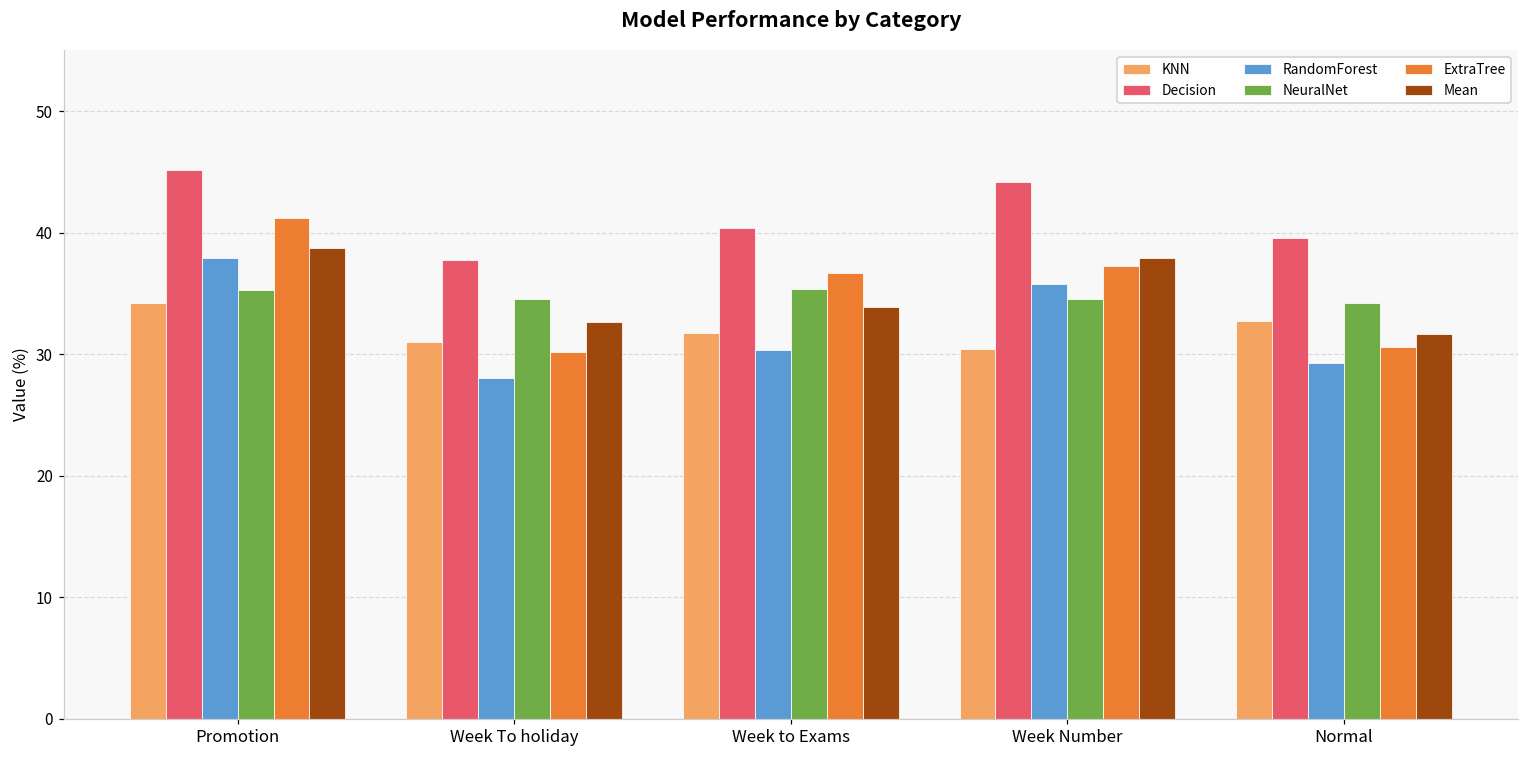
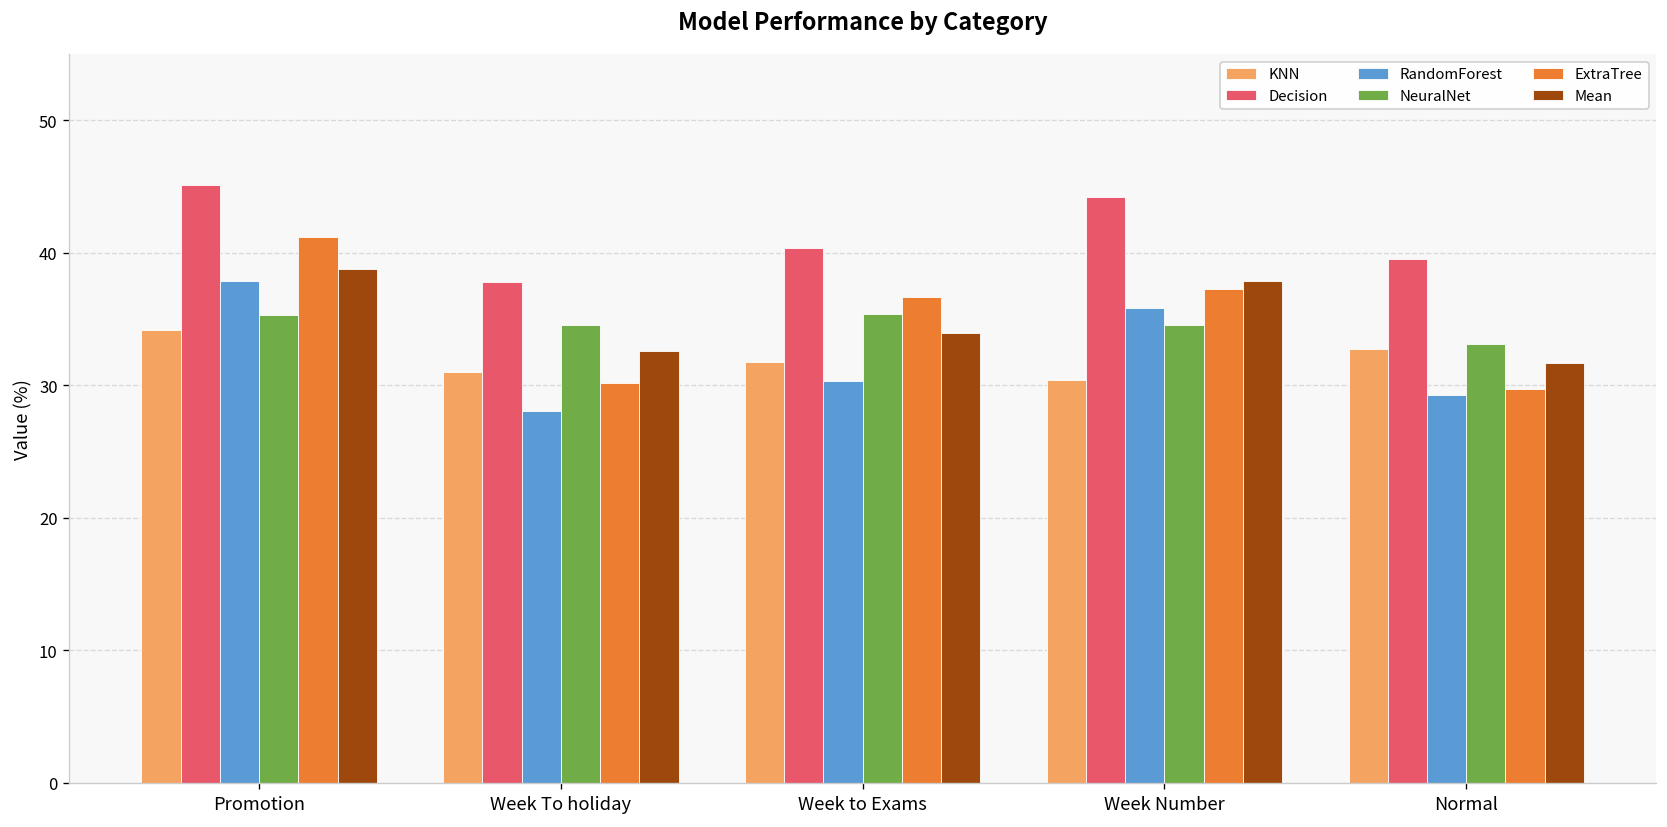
  {
    "KNN": {
      "Promotion": 34.2,
      "Week To holiday": 31.0,
      "Week to Exams": 31.8,
      "Week Number": 30.4,
      "Normal": 32.7
    },
    "Decision": {
      "Promotion": 45.1,
      "Week To holiday": 37.8,
      "Week to Exams": 40.4,
      "Week Number": 44.2,
      "Normal": 39.5
    },
    "RandomForest": {
      "Promotion": 37.9,
      "Week To holiday": 28.1,
      "Week to Exams": 30.4,
      "Week Number": 35.8,
      "Normal": 29.3
    },
    "NeuralNet": {
      "Promotion": 35.3,
      "Week To holiday": 34.6,
      "Week to Exams": 35.4,
      "Week Number": 34.6,
-     "Normal": 34.2
+     "Normal": 33.1
    },
    "ExtraTree": {
      "Promotion": 41.2,
      "Week To holiday": 30.1,
      "Week to Exams": 36.7,
      "Week Number": 37.3,
-     "Normal": 30.6
+     "Normal": 29.7
    },
    "Mean": {
      "Promotion": 38.7,
      "Week To holiday": 32.6,
      "Week to Exams": 33.9,
      "Week Number": 37.9,
      "Normal": 31.7
    }
  }
